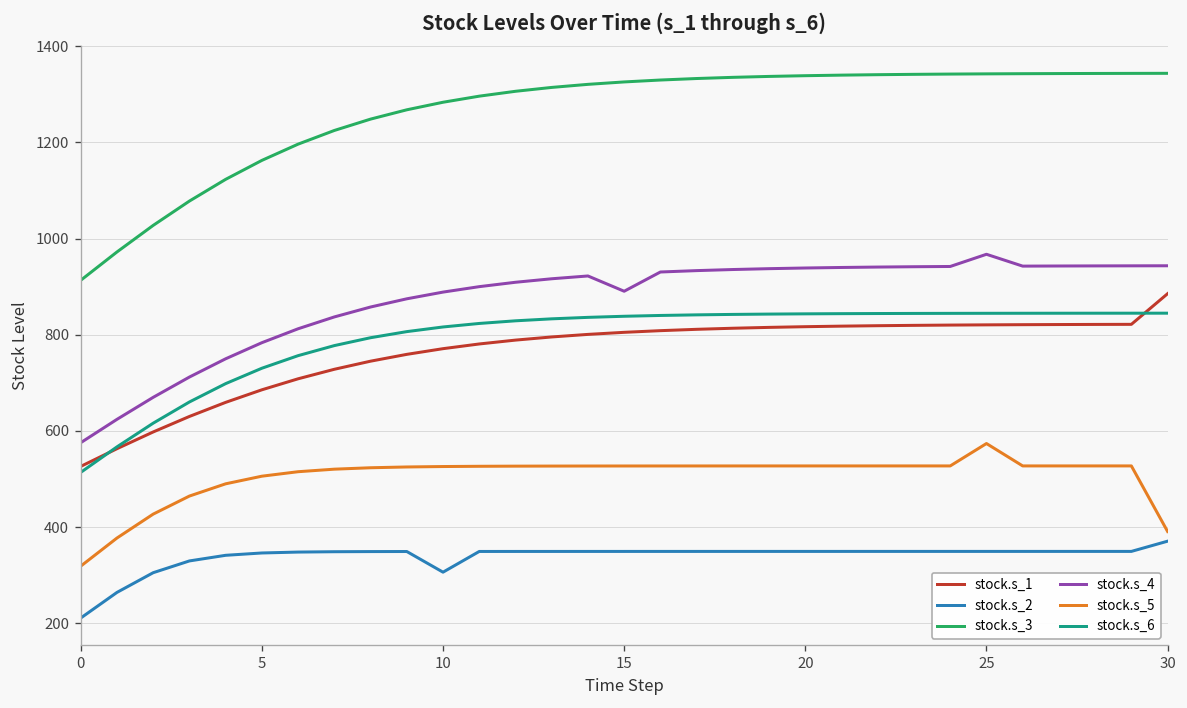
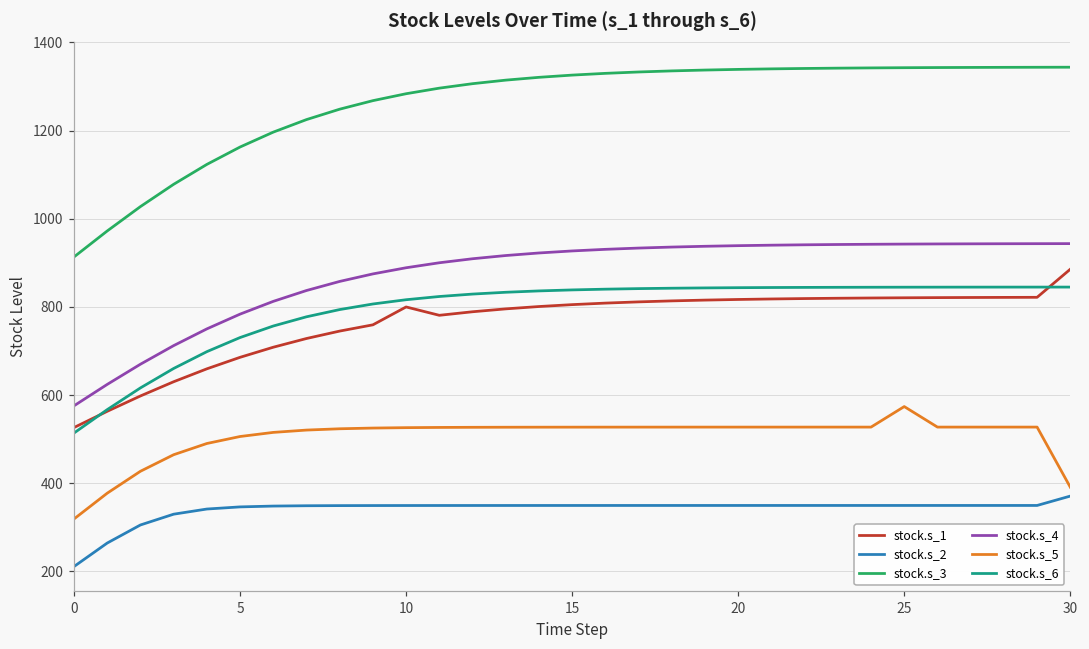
  {
    "stock.s_1": {
      "0": 530,
      "5": 690,
-     "10": 770,
+     "10": 800,
      "15": 810,
      "20": 820,
      "25": 820,
      "30": 890
    },
    "stock.s_2": {
      "0": 210,
      "5": 350,
-     "10": 310,
+     "10": 350,
      "15": 350,
      "20": 350,
      "25": 350,
      "30": 370
    },
    "stock.s_4": {
      "0": 580,
      "5": 780,
      "10": 890,
-     "15": 890,
+     "15": 930,
      "20": 940,
-     "25": 970,
+     "25": 940,
      "30": 940
    },
    "stock.s_5": {
      "0": 320,
      "5": 510,
      "10": 530,
      "15": 530,
      "20": 530,
      "25": 570,
      "30": 390
    }
  }
